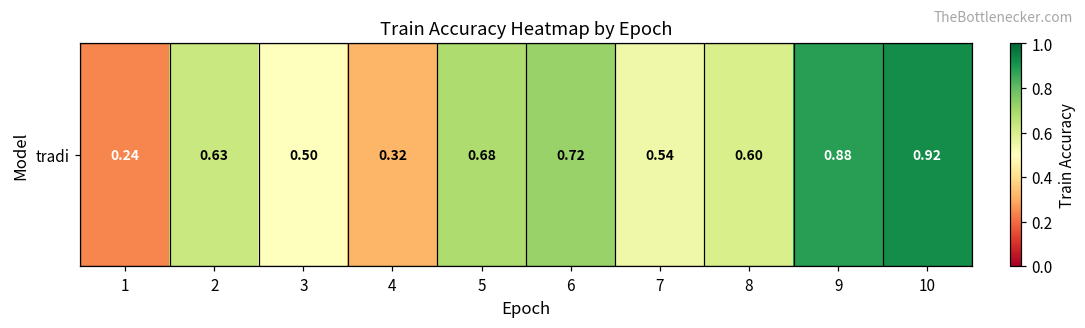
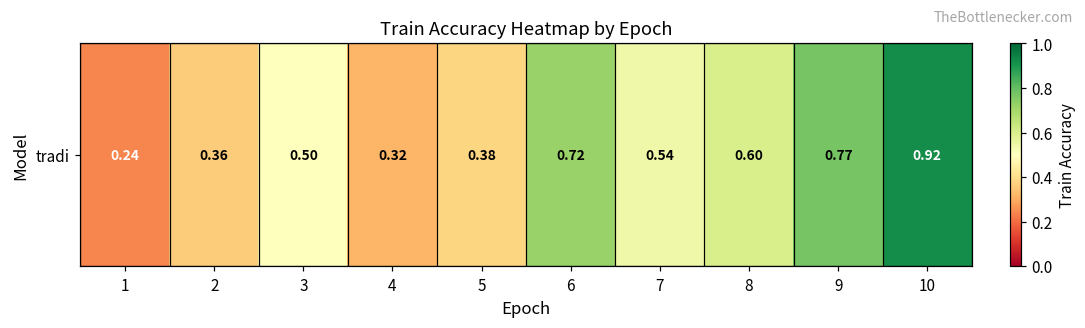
  {
    "tradi": {
      "1": 0.24,
-     "2": 0.63,
+     "2": 0.36,
      "3": 0.50,
      "4": 0.32,
-     "5": 0.68,
+     "5": 0.38,
      "6": 0.72,
      "7": 0.54,
      "8": 0.60,
-     "9": 0.88,
+     "9": 0.77,
      "10": 0.92
    }
  }
